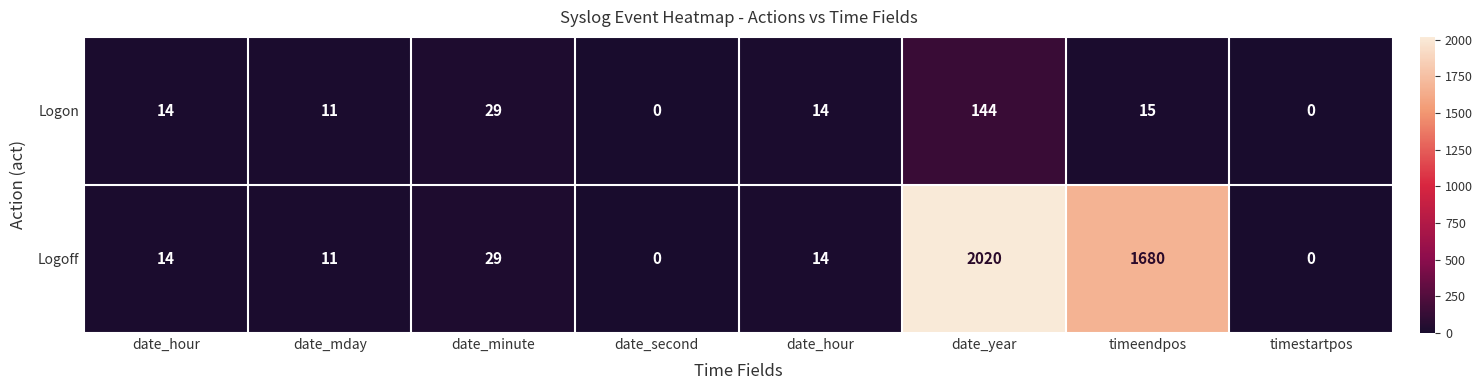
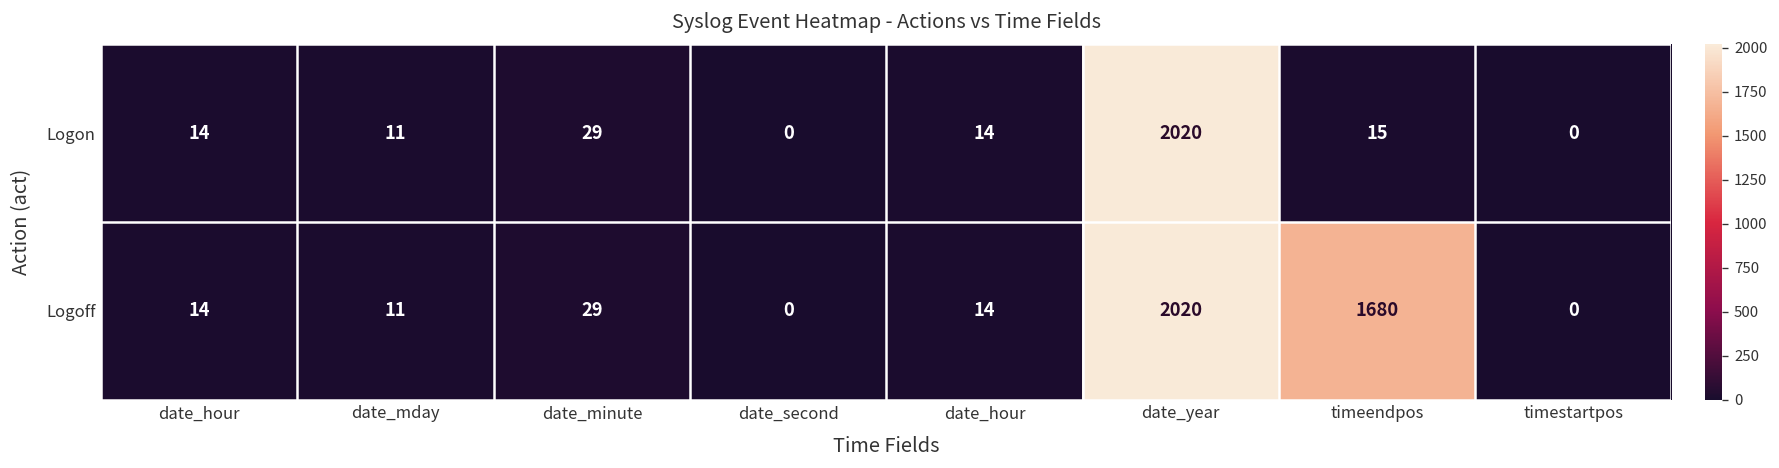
  {
    "Logon": {
      "date_mday": 11,
      "date_minute": 29,
      "date_second": 0,
-     "date_year": 144,
+     "date_year": 2020,
      "timeendpos": 15,
      "timestartpos": 0
    },
    "Logoff": {
      "date_mday": 11,
      "date_minute": 29,
      "date_second": 0,
      "date_year": 2020,
      "timeendpos": 1680,
      "timestartpos": 0
    }
  }
